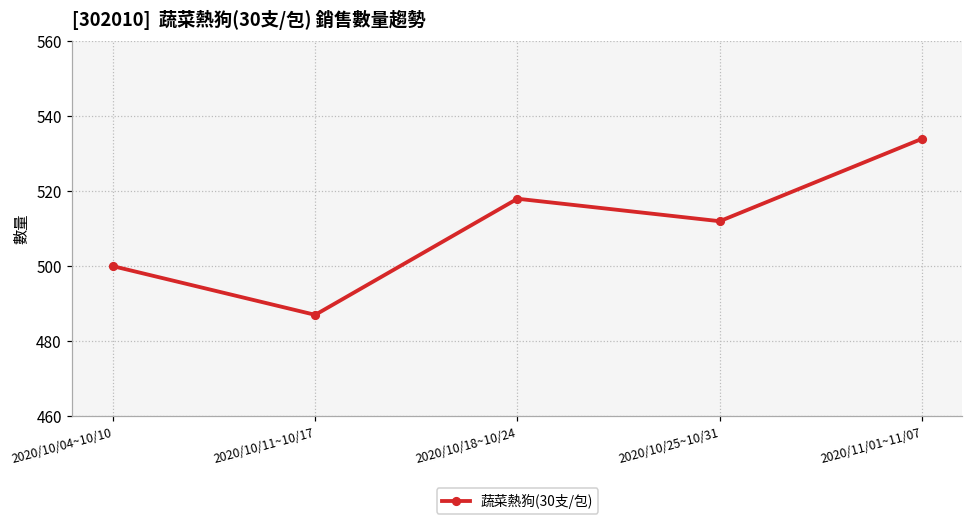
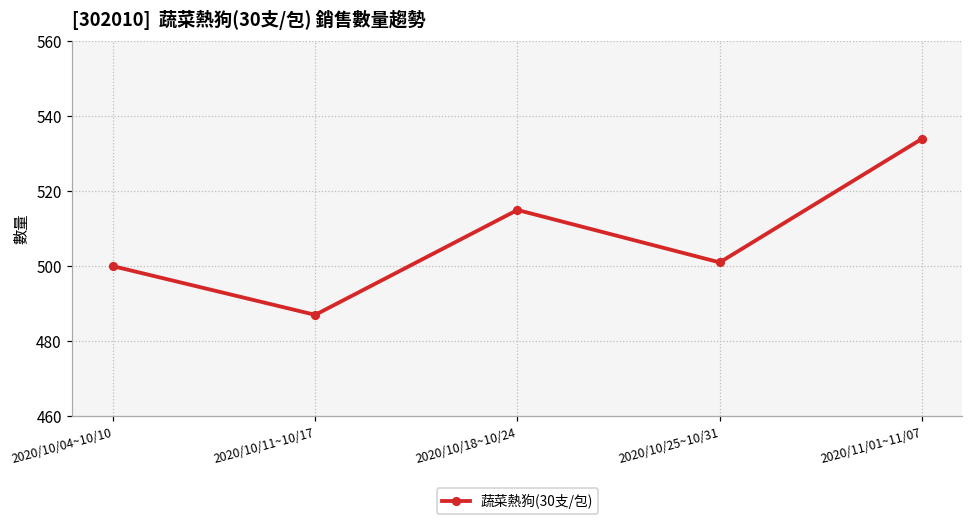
  {
    "2020/10/04~10/10": 500,
    "2020/10/11~10/17": 487,
-   "2020/10/18~10/24": 518,
-   "2020/10/25~10/31": 512,
+   "2020/10/18~10/24": 515,
+   "2020/10/25~10/31": 501,
    "2020/11/01~11/07": 534
  }
